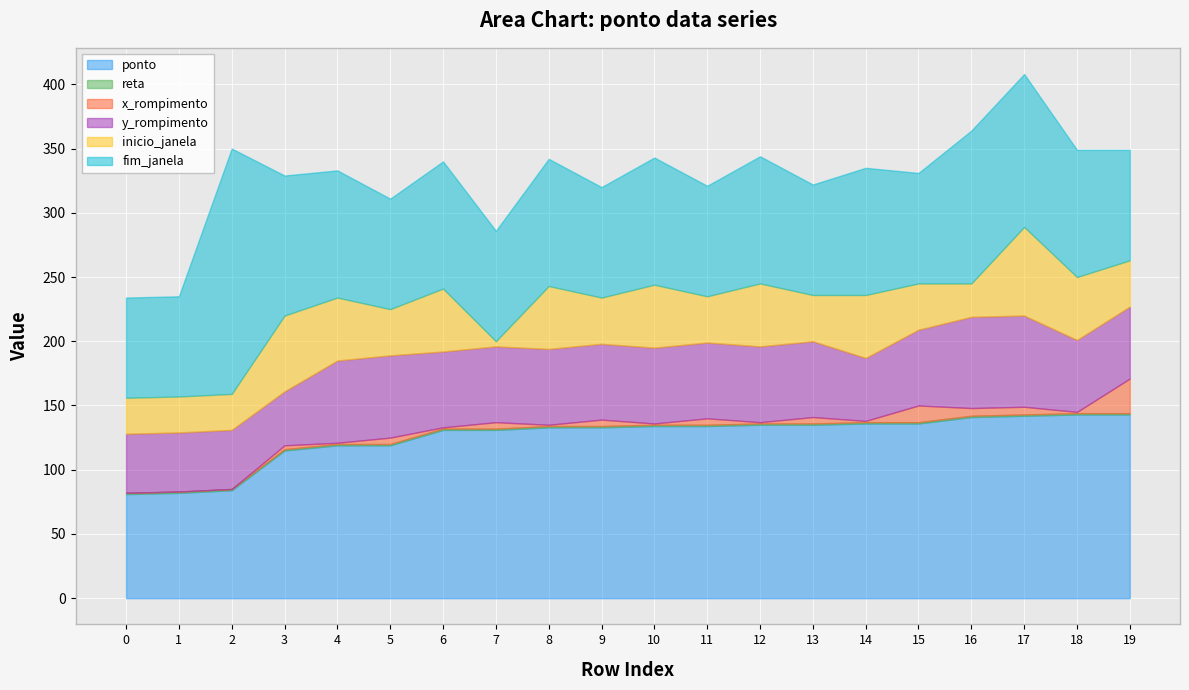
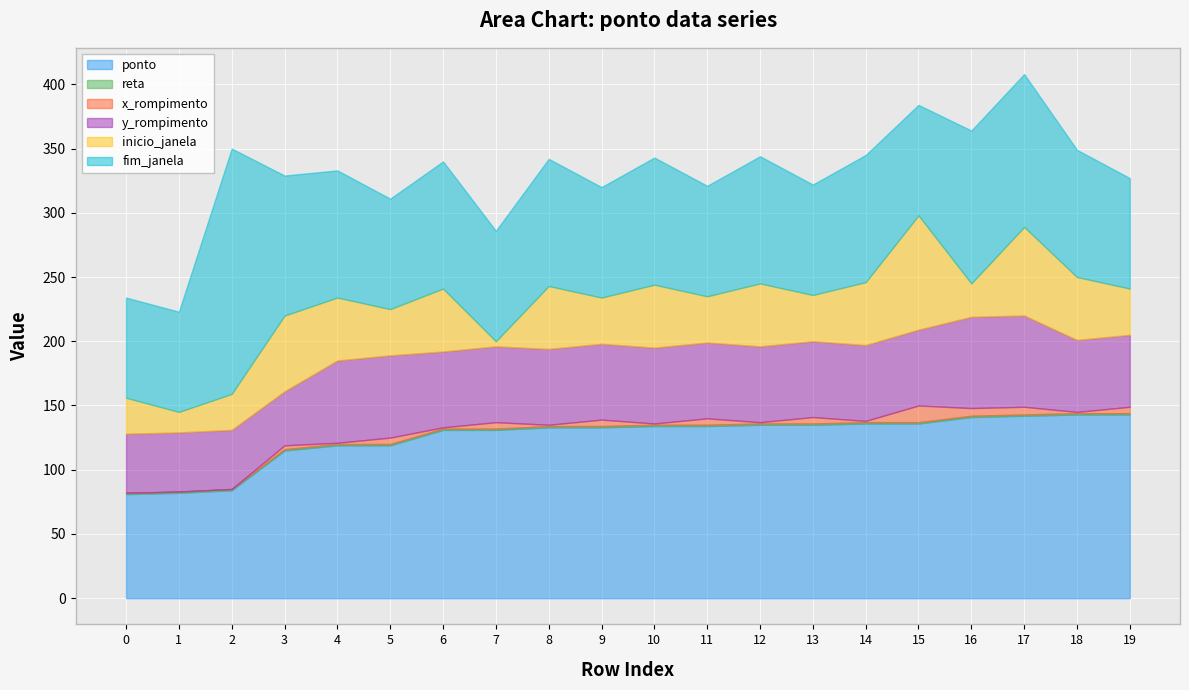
  {
    "x_rompimento": {
      "3": 3,
      "5": 5,
      "7": 5,
      "9": 5,
      "11": 5,
      "13": 5,
      "15": 13,
      "16": 6,
      "17": 6,
-     "19": 27
+     "19": 5
    },
    "y_rompimento": {
      "0": 46,
      "1": 46,
      "2": 46,
      "3": 42,
      "4": 64,
      "5": 64,
      "6": 59,
      "7": 59,
      "8": 59,
      "9": 59,
      "10": 59,
      "11": 59,
      "12": 59,
      "13": 59,
-     "14": 49,
+     "14": 59,
      "15": 59,
      "16": 71,
      "17": 71,
      "18": 56,
      "19": 56
    },
    "inicio_janela": {
      "0": 28,
-     "1": 28,
+     "1": 16,
      "2": 28,
      "3": 59,
      "4": 49,
      "5": 36,
      "6": 49,
      "7": 4,
      "8": 49,
      "9": 36,
      "10": 49,
      "11": 36,
      "12": 49,
      "13": 36,
      "14": 49,
-     "15": 36,
+     "15": 89,
      "16": 26,
      "17": 69,
      "18": 49,
      "19": 36
    }
  }
